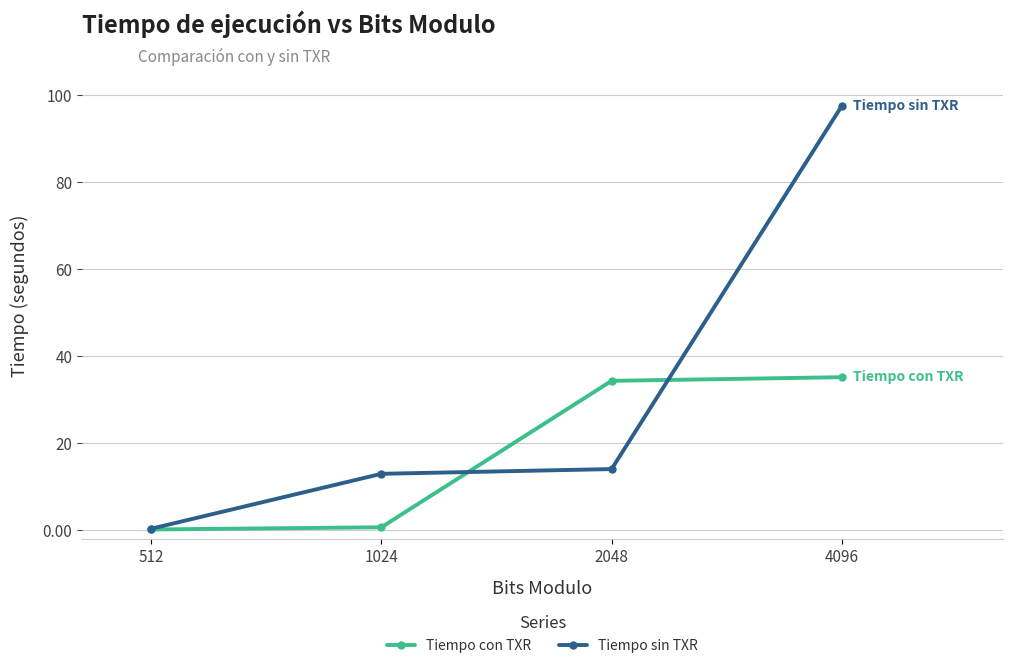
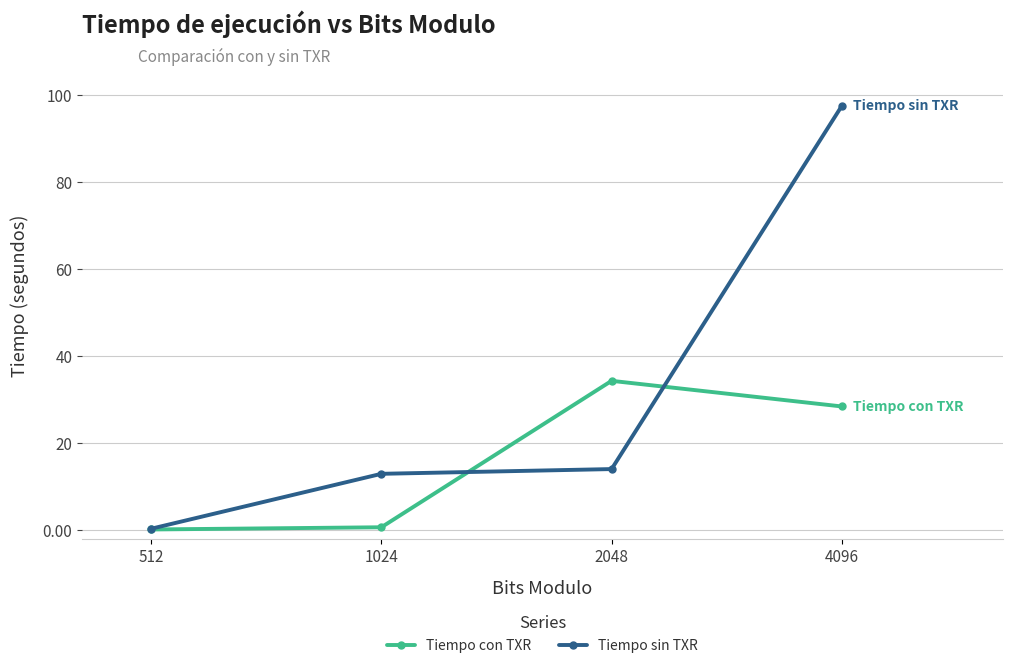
  {
    "Tiempo con TXR": {
      "1024": 1,
      "2048": 34,
-     "4096": 35
+     "4096": 28
    },
    "Tiempo sin TXR": {
      "1024": 13,
      "2048": 14,
      "4096": 98
    }
  }
